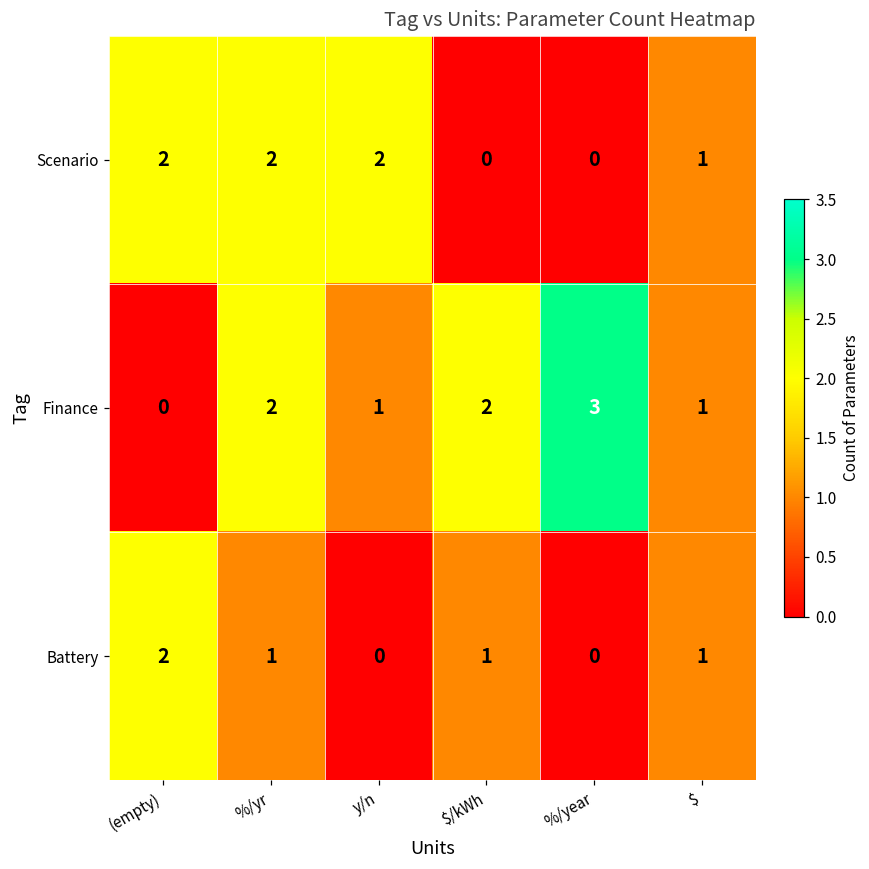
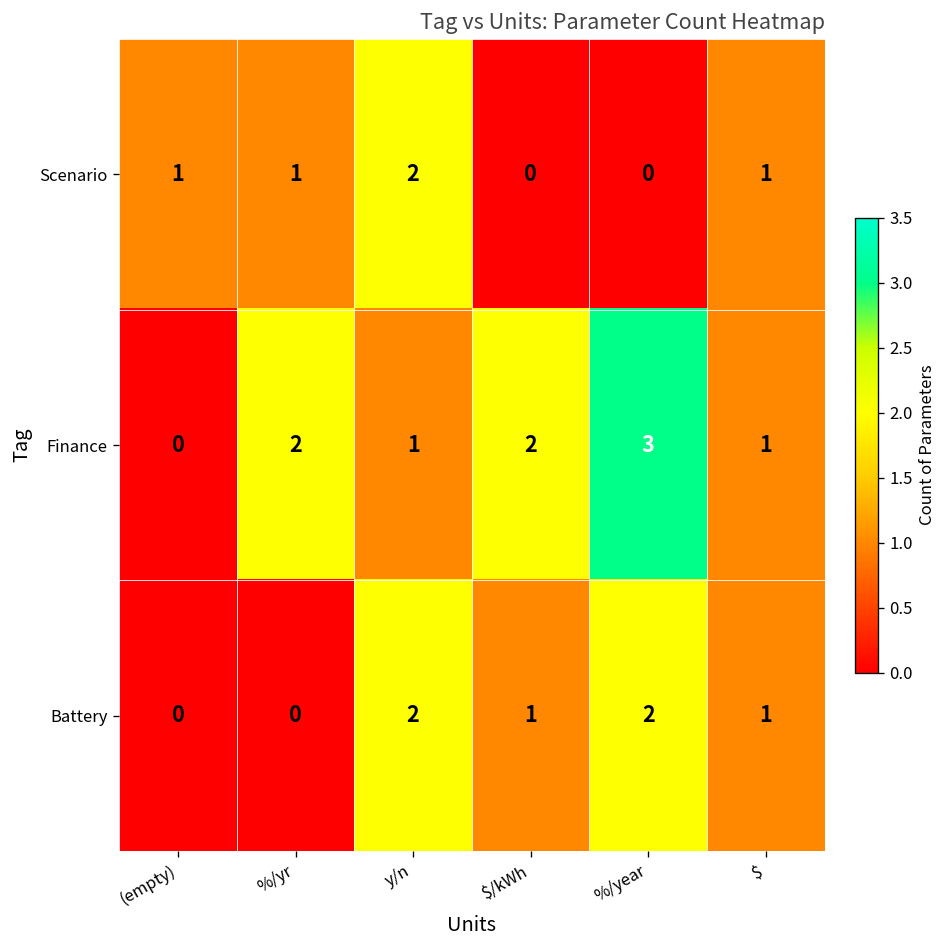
  {
    "Scenario": {
-     "(empty)": 2,
-     "%/yr": 2,
+     "(empty)": 1,
+     "%/yr": 1,
      "y/n": 2,
      "$/kWh": 0,
      "%/year": 0,
      "$": 1
    },
    "Finance": {
      "(empty)": 0,
      "%/yr": 2,
      "y/n": 1,
      "$/kWh": 2,
      "%/year": 3,
      "$": 1
    },
    "Battery": {
-     "(empty)": 2,
-     "%/yr": 1,
-     "y/n": 0,
+     "(empty)": 0,
+     "%/yr": 0,
+     "y/n": 2,
      "$/kWh": 1,
-     "%/year": 0,
+     "%/year": 2,
      "$": 1
    }
  }
